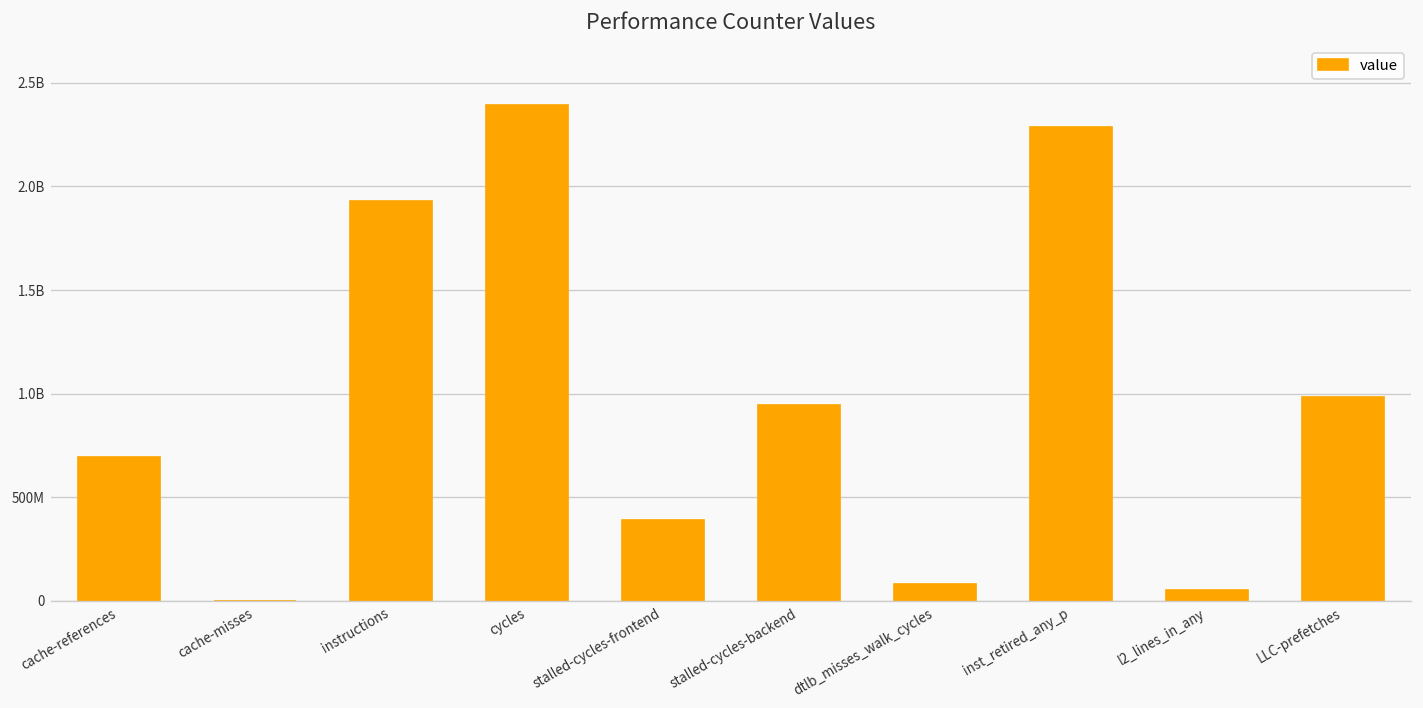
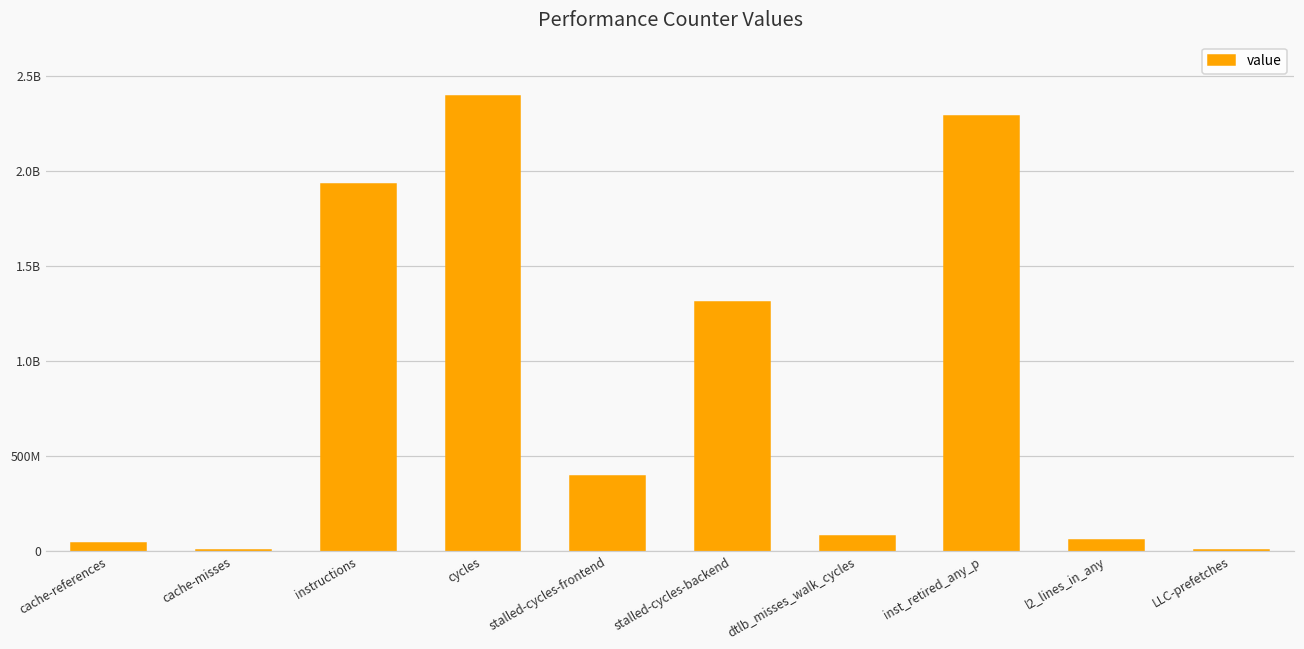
  {
-   "cache-references": 700000000,
+   "cache-references": 40000000,
    "instructions": 1930000000,
    "cycles": 2390000000,
    "stalled-cycles-frontend": 390000000,
-   "stalled-cycles-backend": 940000000,
+   "stalled-cycles-backend": 1310000000,
    "dtlb_misses_walk_cycles": 80000000,
    "inst_retired_any_p": 2290000000,
    "l2_lines_in_any": 50000000,
-   "LLC-prefetches": 990000000
+   "LLC-prefetches": 10000000
  }
